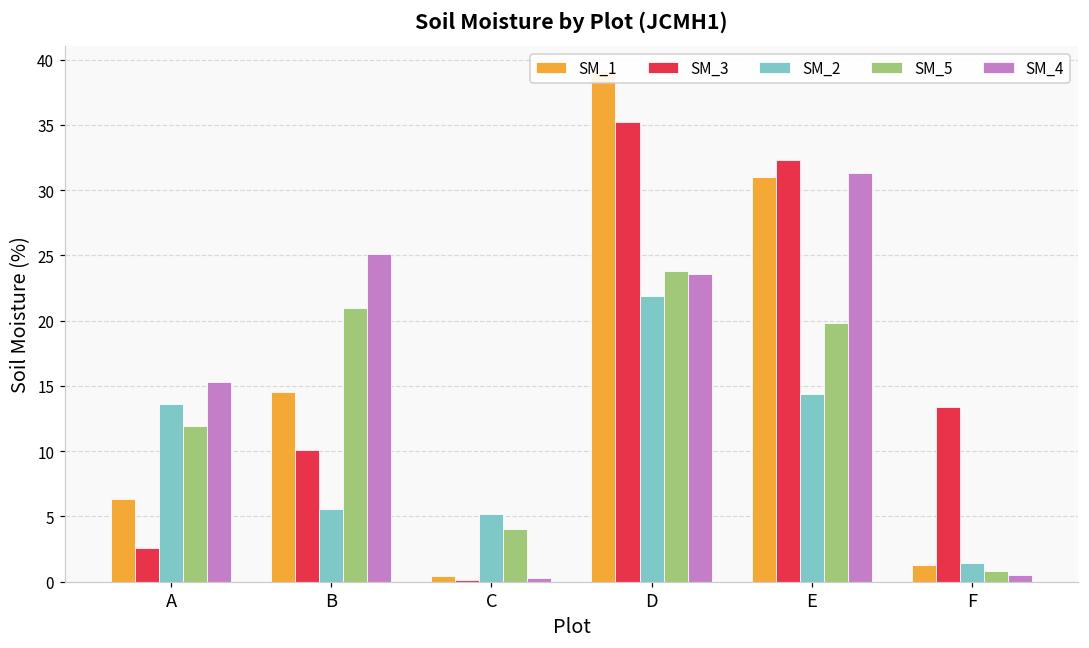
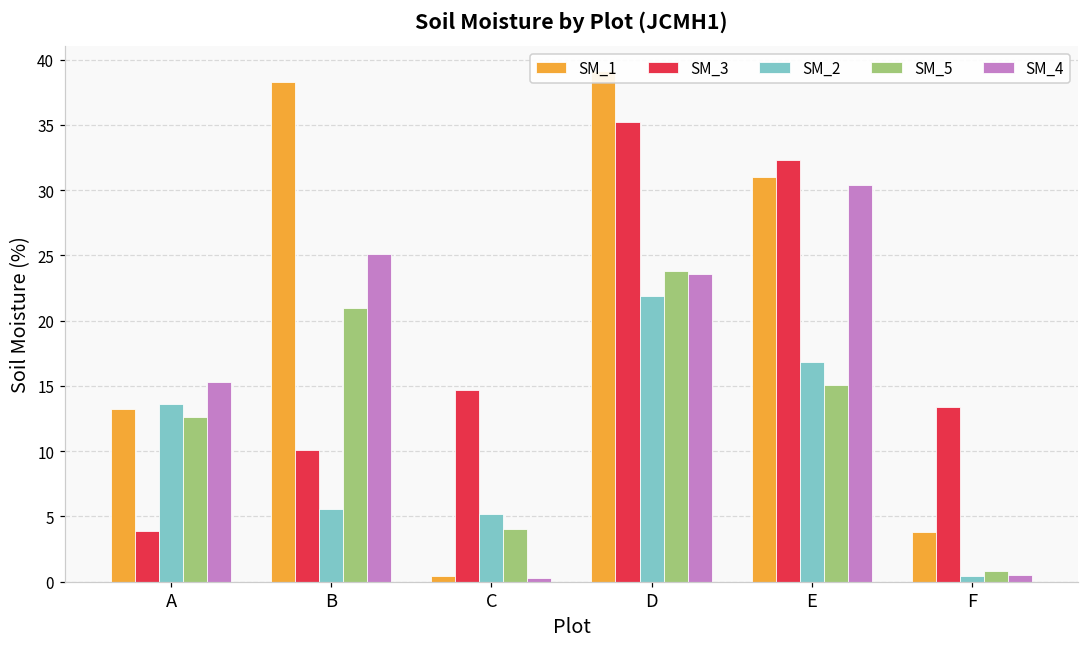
  {
    "SM_1": {
-     "A": 6.3,
-     "B": 14.5,
+     "A": 13.2,
+     "B": 38.3,
      "C": 0.4,
      "E": 31.0,
-     "F": 1.3
+     "F": 3.8
    },
    "SM_3": {
-     "A": 2.6,
+     "A": 3.9,
      "B": 10.1,
-     "C": 0.1,
+     "C": 14.7,
      "D": 35.2,
      "E": 32.3,
      "F": 13.4
    },
    "SM_2": {
      "A": 13.6,
      "B": 5.6,
      "C": 5.2,
      "D": 21.9,
-     "E": 14.4,
-     "F": 1.4
+     "E": 16.8,
+     "F": 0.4
    },
    "SM_5": {
-     "A": 11.9,
+     "A": 12.6,
      "B": 21.0,
      "C": 4.0,
      "D": 23.8,
-     "E": 19.8,
+     "E": 15.1,
      "F": 0.8
    },
    "SM_4": {
      "A": 15.3,
      "B": 25.1,
      "C": 0.3,
      "D": 23.6,
-     "E": 31.3,
+     "E": 30.4,
      "F": 0.5
    }
  }
